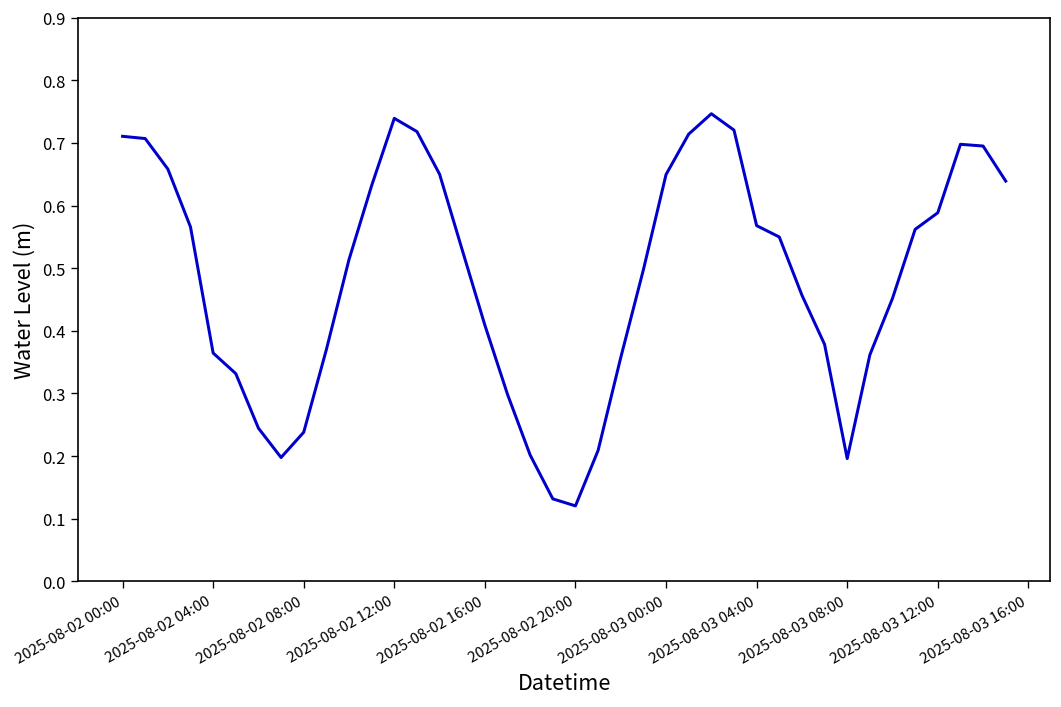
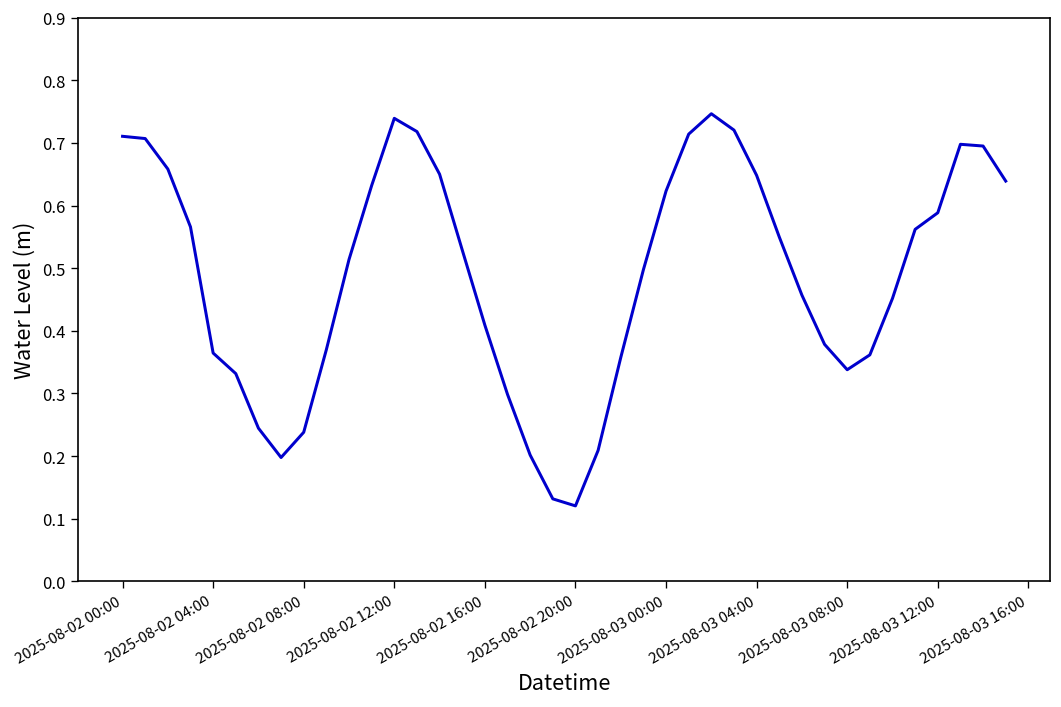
  {
    "2025-08-02 00:00": 0.71,
    "2025-08-02 04:00": 0.36,
    "2025-08-02 08:00": 0.24,
    "2025-08-02 12:00": 0.74,
    "2025-08-02 16:00": 0.41,
    "2025-08-02 20:00": 0.12,
-   "2025-08-03 00:00": 0.65,
-   "2025-08-03 04:00": 0.57,
-   "2025-08-03 08:00": 0.20,
+   "2025-08-03 00:00": 0.62,
+   "2025-08-03 04:00": 0.65,
+   "2025-08-03 08:00": 0.34,
    "2025-08-03 12:00": 0.59
  }
